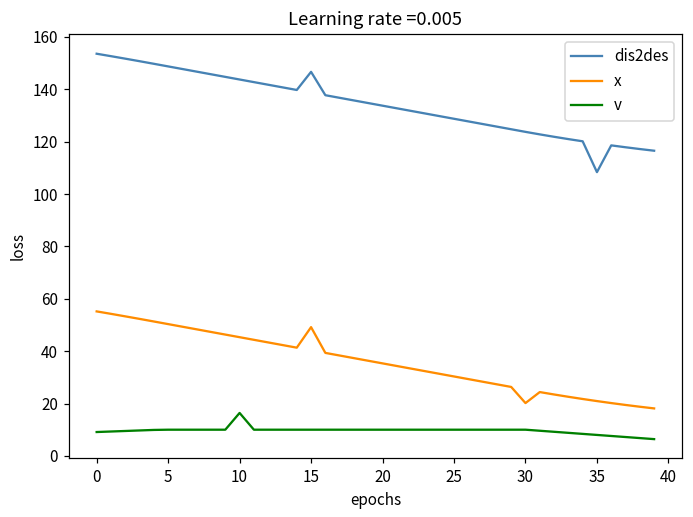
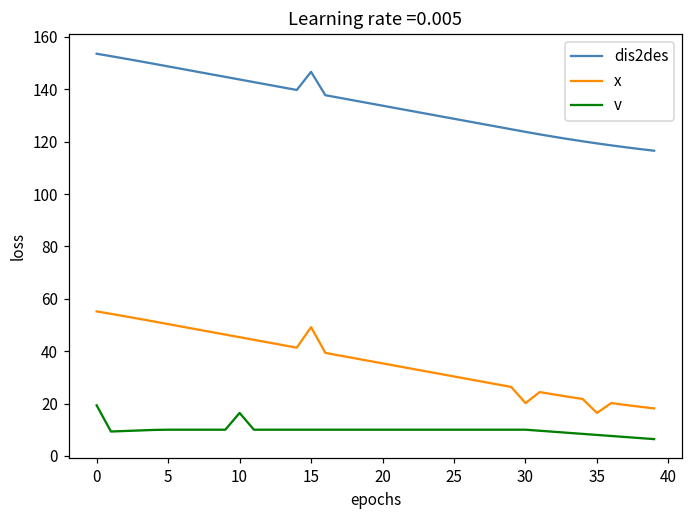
  {
    "dis2des": {
      "0": 154,
      "5": 149,
      "10": 144,
      "15": 147,
      "20": 134,
      "25": 129,
      "30": 124,
-     "35": 108
+     "35": 119
    },
    "x": {
      "0": 55,
      "5": 50,
      "10": 45,
      "15": 49,
      "20": 35,
      "25": 30,
      "30": 20,
-     "35": 21
+     "35": 16
    },
    "v": {
-     "0": 9,
+     "0": 19,
      "5": 10,
      "10": 16,
      "15": 10,
      "20": 10,
      "25": 10,
      "30": 10,
      "35": 8
    }
  }
